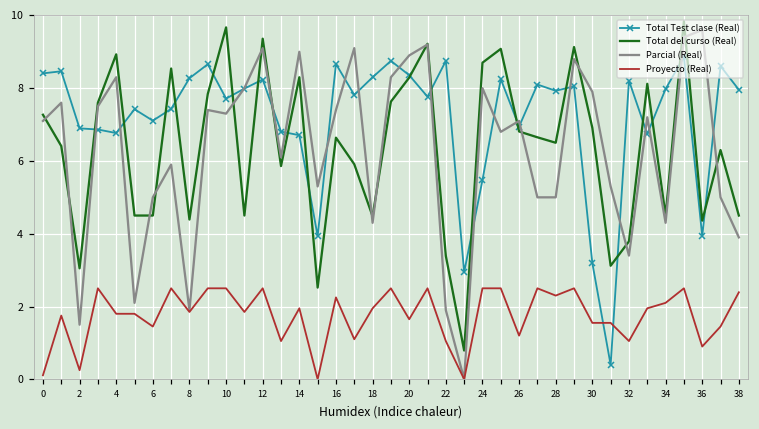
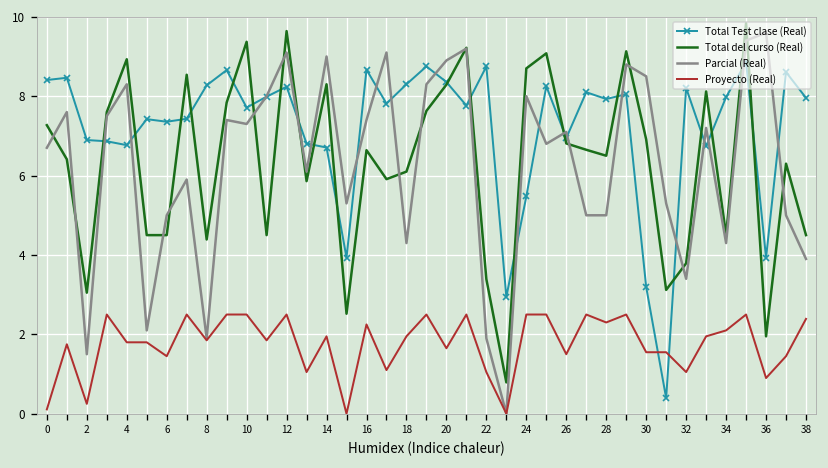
  {
    "Total Test clase (Real)": {
      "0": 8.4,
      "2": 6.9,
      "4": 6.8,
-     "6": 7.1,
+     "6": 7.4,
      "8": 8.3,
      "10": 7.7,
      "12": 8.2,
      "14": 6.7,
      "16": 8.7,
      "18": 8.3,
      "22": 8.8,
      "24": 5.5,
      "26": 6.9,
      "28": 7.9,
      "30": 3.2,
      "34": 8.0,
      "36": 3.9,
      "38": 8.0
    },
    "Total del curso (Real)": {
      "0": 7.3,
      "2": 3.1,
      "4": 8.9,
      "6": 4.5,
      "8": 4.4,
-     "10": 9.7,
-     "12": 9.4,
+     "10": 9.4,
+     "12": 9.6,
      "14": 8.3,
      "16": 6.6,
-     "18": 4.5,
+     "18": 6.1,
      "22": 3.4,
      "24": 8.7,
      "26": 6.8,
      "28": 6.5,
      "30": 6.9,
      "32": 3.8,
      "34": 4.5,
-     "36": 4.4,
+     "36": 2.0,
      "38": 4.5
    },
    "Parcial (Real)": {
-     "0": 7.1,
+     "0": 6.7,
      "2": 1.5,
      "4": 8.3,
      "6": 5.0,
      "10": 7.3,
      "12": 9.1,
      "14": 9.0,
      "16": 7.4,
      "18": 4.3,
      "20": 8.9,
      "22": 1.9,
      "24": 8.0,
      "26": 7.1,
      "28": 5.0,
-     "30": 7.9,
+     "30": 8.5,
      "32": 3.4,
      "34": 4.3,
      "38": 3.9
    },
    "Proyecto (Real)": {
      "0": 0.1,
      "2": 0.3,
      "4": 1.8,
      "6": 1.5,
      "10": 2.5,
      "12": 2.5,
      "14": 2.0,
      "16": 2.3,
      "18": 2.0,
      "20": 1.7,
      "22": 1.1,
      "24": 2.5,
-     "26": 1.2,
+     "26": 1.5,
      "28": 2.3,
      "30": 1.6,
      "32": 1.1,
      "34": 2.1,
      "36": 0.9,
      "38": 2.4
    }
  }
